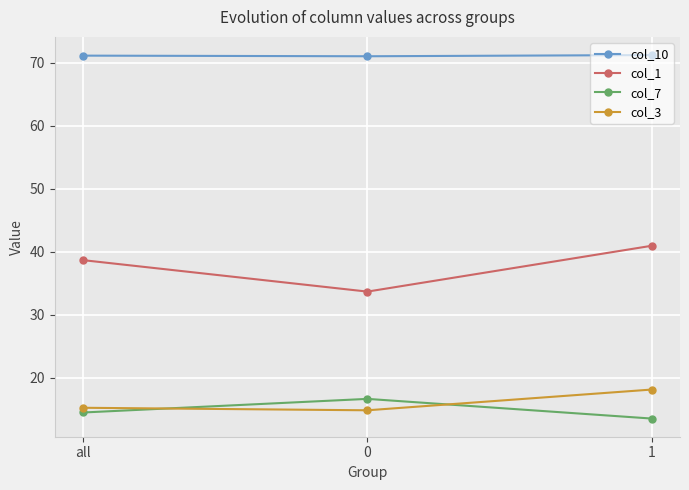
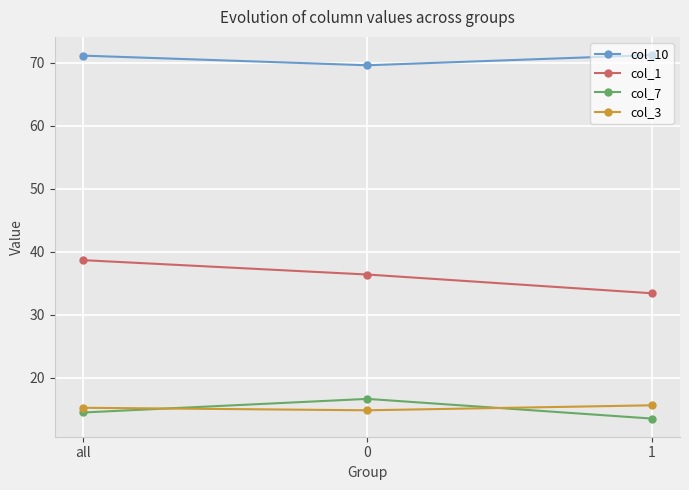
  {
    "col_10": {
      "all": 71,
-     "0": 71
+     "0": 70
    },
    "col_1": {
      "all": 39,
-     "0": 34,
-     "1": 41
+     "0": 36,
+     "1": 33
    },
    "col_7": {
      "all": 14,
      "0": 17,
      "1": 14
    },
    "col_3": {
      "all": 15,
      "0": 15,
-     "1": 18
+     "1": 16
    }
  }
